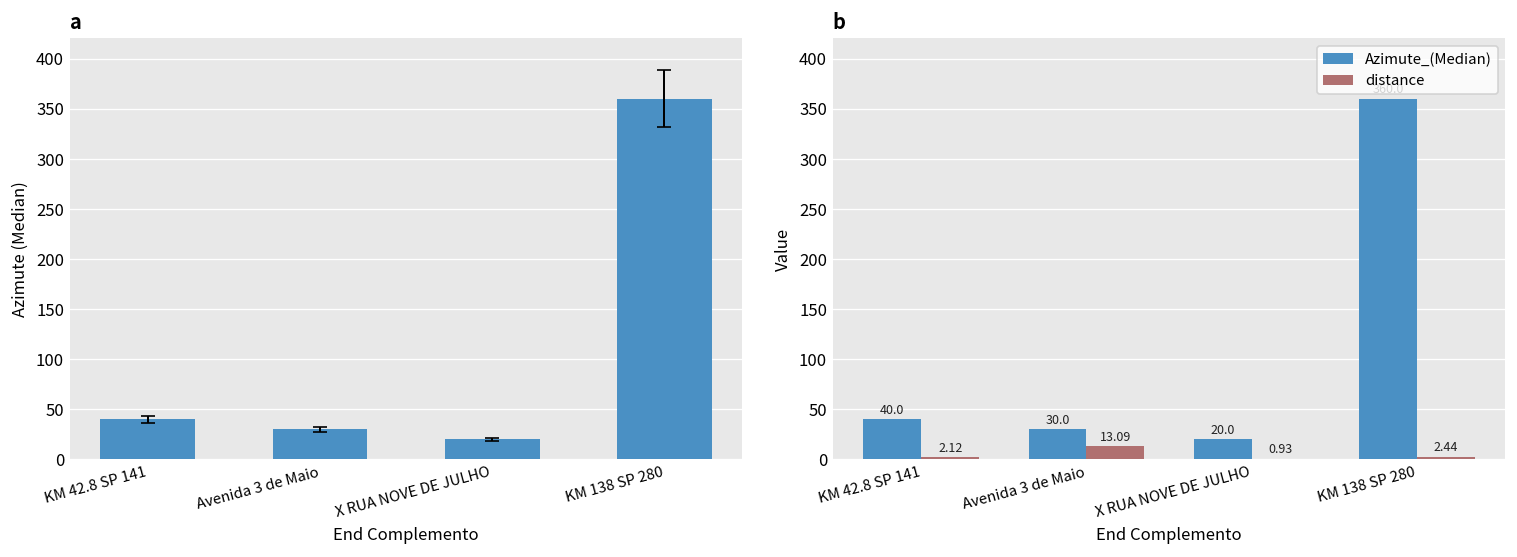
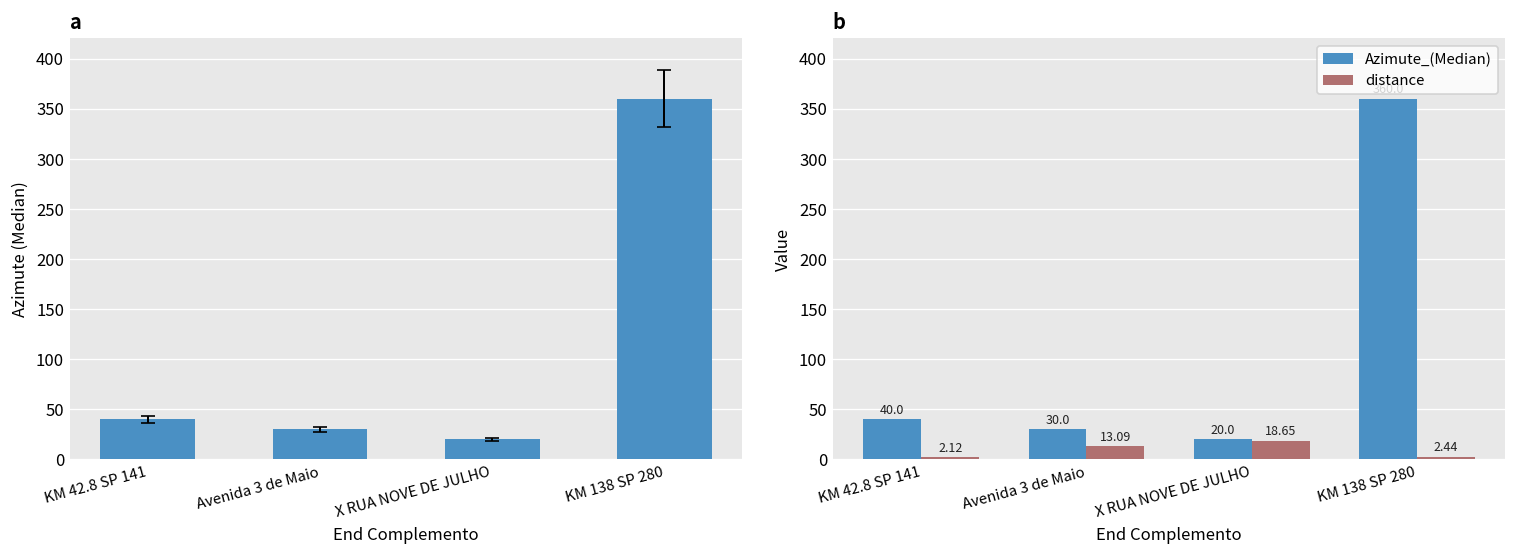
  {
    "b": {
      "Azimute_(Median)": {
        "KM 42.8 SP 141": 40.0,
        "Avenida 3 de Maio": 30.0,
        "X RUA NOVE DE JULHO": 20.0
      },
      "distance": {
        "KM 42.8 SP 141": 2.12,
        "Avenida 3 de Maio": 13.09,
-       "X RUA NOVE DE JULHO": 0.93,
+       "X RUA NOVE DE JULHO": 18.65,
        "KM 138 SP 280": 2.44
      }
    }
  }
